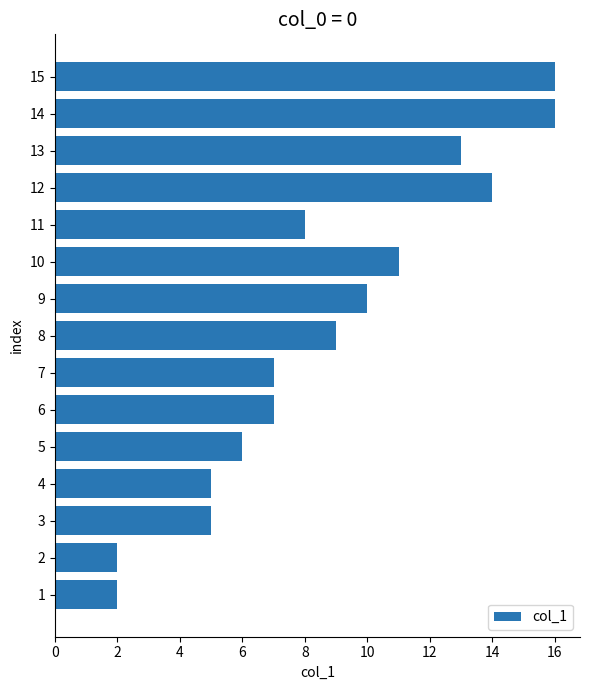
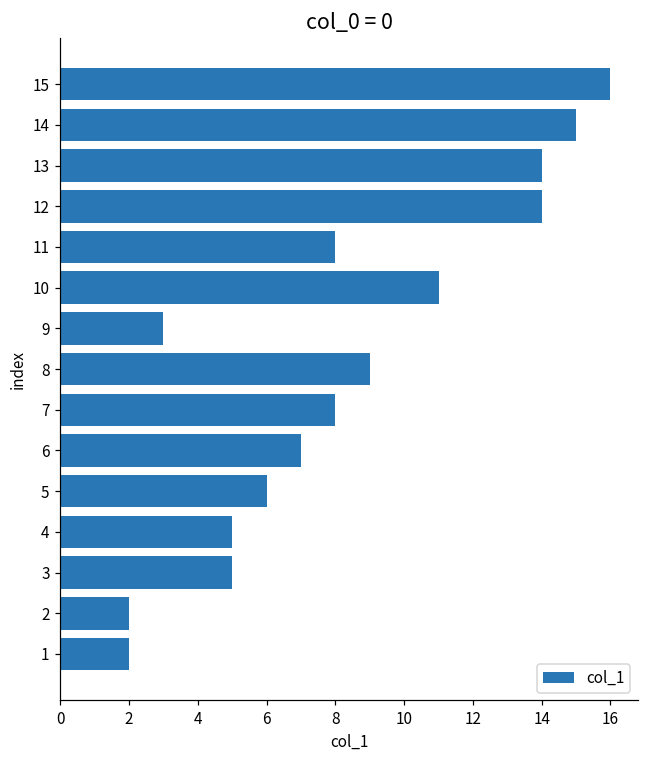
  {
    "15": 16,
-   "14": 16,
-   "13": 13,
+   "14": 15,
+   "13": 14,
    "12": 14,
    "11": 8,
    "10": 11,
-   "9": 10,
+   "9": 3,
    "8": 9,
-   "7": 7,
+   "7": 8,
    "6": 7,
    "5": 6,
    "4": 5,
    "3": 5,
    "2": 2,
    "1": 2
  }
